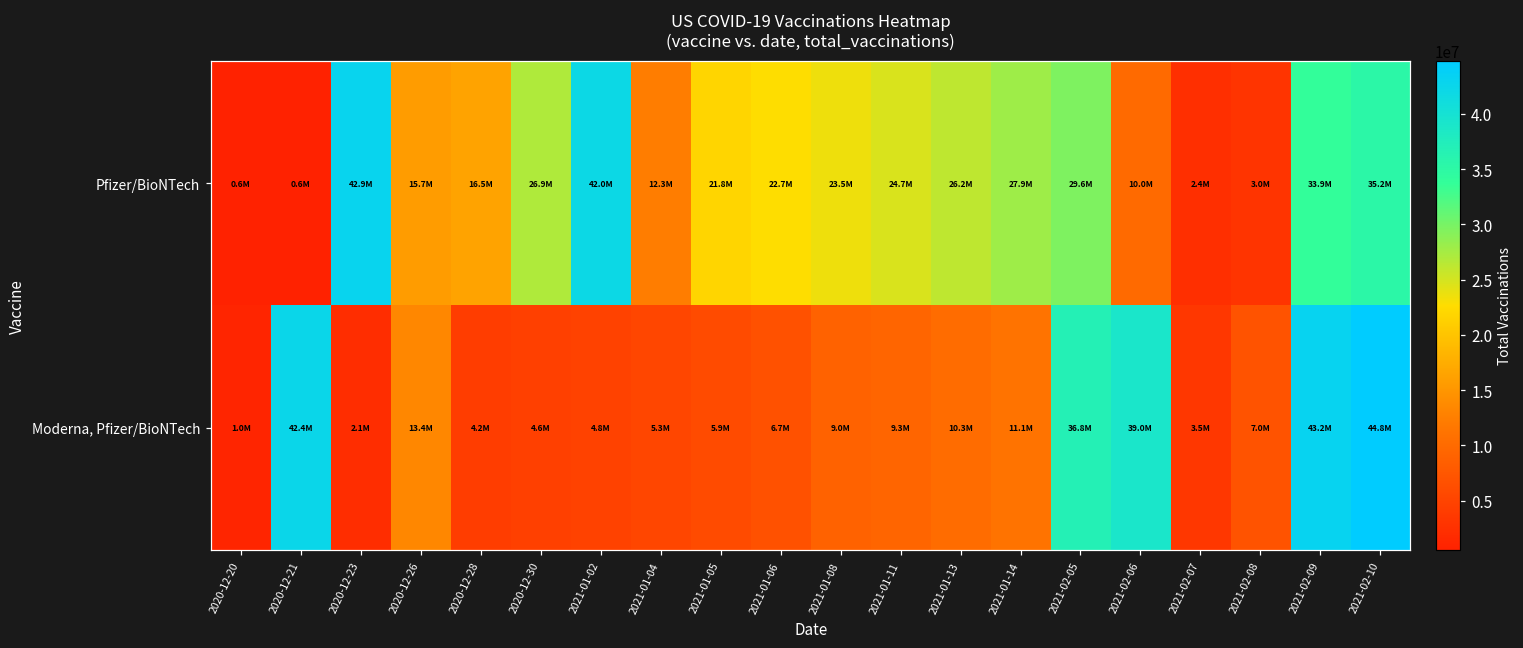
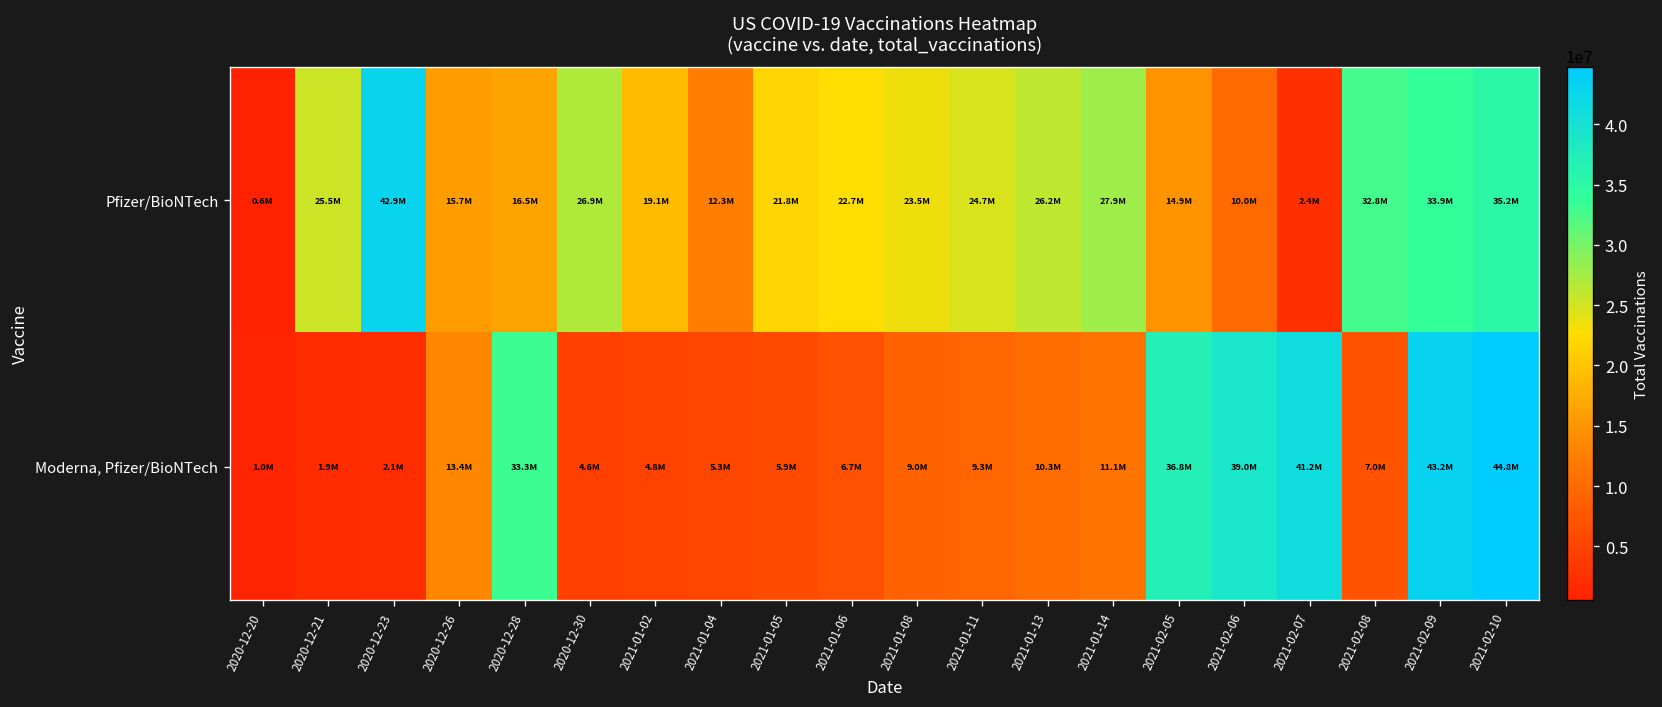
  {
    "Pfizer/BioNTech": {
      "2020-12-20": "0.6M",
-     "2020-12-21": "0.6M",
+     "2020-12-21": "25.5M",
      "2020-12-23": "42.9M",
      "2020-12-26": "15.7M",
      "2020-12-28": "16.5M",
      "2020-12-30": "26.9M",
-     "2021-01-02": "42.0M",
+     "2021-01-02": "19.1M",
      "2021-01-04": "12.3M",
      "2021-01-05": "21.8M",
      "2021-01-06": "22.7M",
      "2021-01-08": "23.5M",
      "2021-01-11": "24.7M",
      "2021-01-13": "26.2M",
      "2021-01-14": "27.9M",
-     "2021-02-05": "29.6M",
+     "2021-02-05": "14.9M",
      "2021-02-06": "10.0M",
      "2021-02-07": "2.4M",
-     "2021-02-08": "3.0M",
+     "2021-02-08": "32.8M",
      "2021-02-09": "33.9M",
      "2021-02-10": "35.2M"
    },
    "Moderna, Pfizer/BioNTech": {
      "2020-12-20": "1.0M",
-     "2020-12-21": "42.4M",
+     "2020-12-21": "1.9M",
      "2020-12-23": "2.1M",
      "2020-12-26": "13.4M",
-     "2020-12-28": "4.2M",
+     "2020-12-28": "33.3M",
      "2020-12-30": "4.6M",
      "2021-01-02": "4.8M",
      "2021-01-04": "5.3M",
      "2021-01-05": "5.9M",
      "2021-01-06": "6.7M",
      "2021-01-08": "9.0M",
      "2021-01-11": "9.3M",
      "2021-01-13": "10.3M",
      "2021-01-14": "11.1M",
      "2021-02-05": "36.8M",
      "2021-02-06": "39.0M",
-     "2021-02-07": "3.5M",
+     "2021-02-07": "41.2M",
      "2021-02-08": "7.0M",
      "2021-02-09": "43.2M",
      "2021-02-10": "44.8M"
    }
  }
